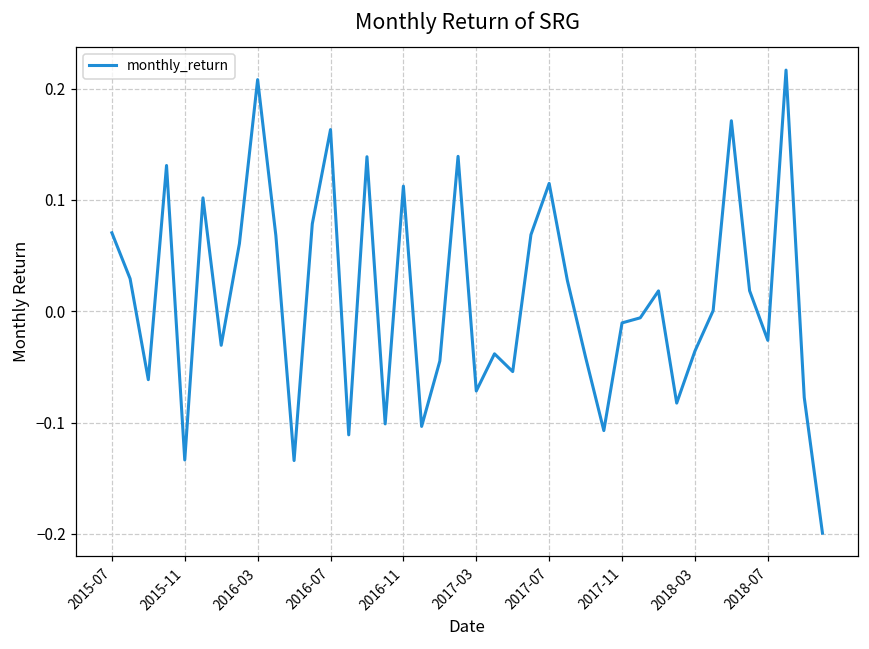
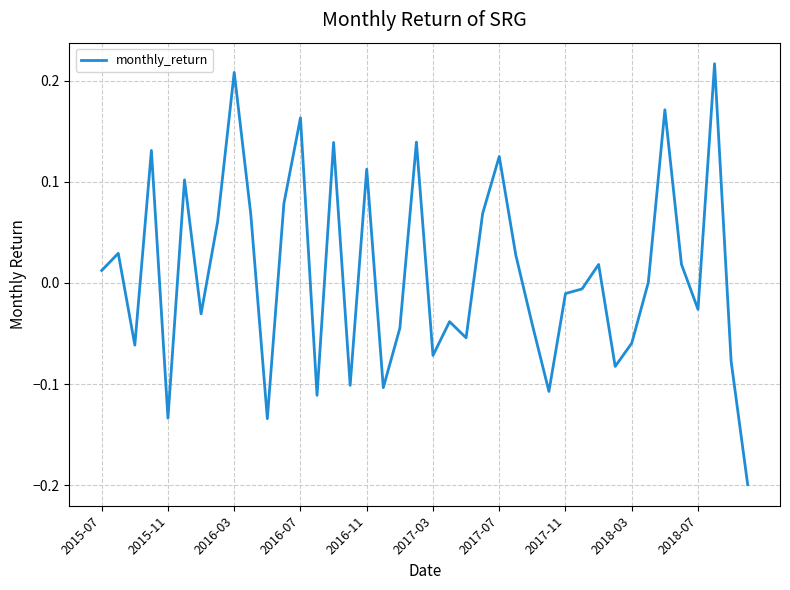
  {
-   "2015-07": 0.071,
+   "2015-07": 0.012,
    "2015-11": -0.134,
    "2016-03": 0.208,
    "2016-07": 0.163,
    "2016-11": 0.112,
    "2017-03": -0.072,
-   "2017-07": 0.115,
+   "2017-07": 0.125,
    "2017-11": -0.010,
-   "2018-03": -0.036,
+   "2018-03": -0.060,
    "2018-07": -0.026
  }
